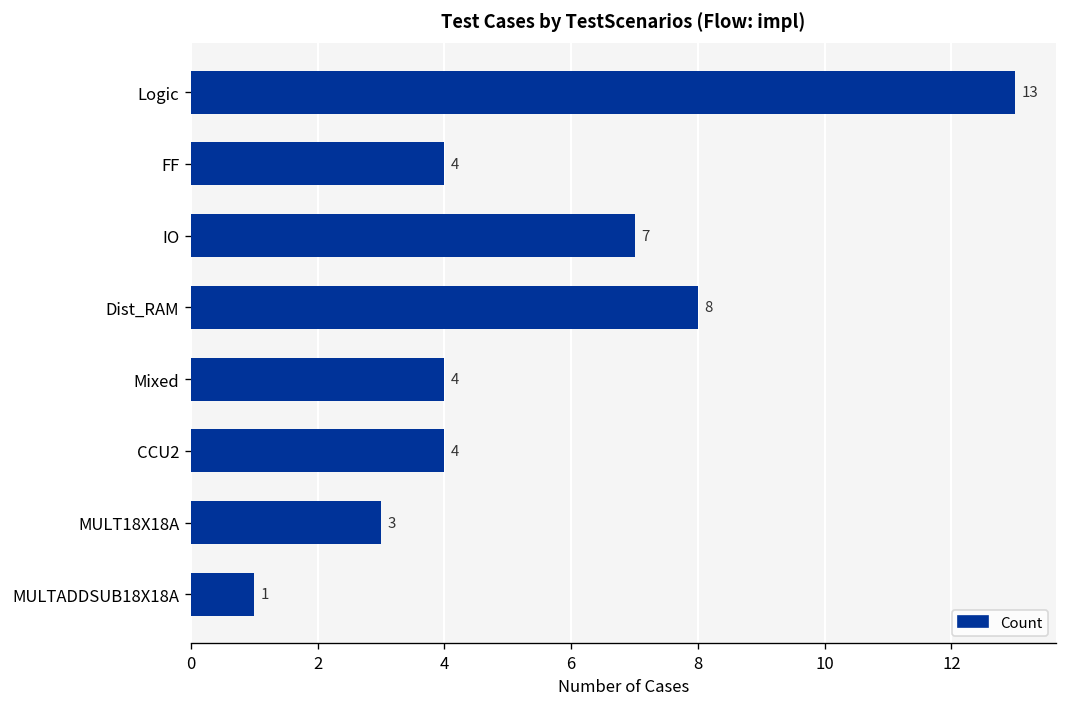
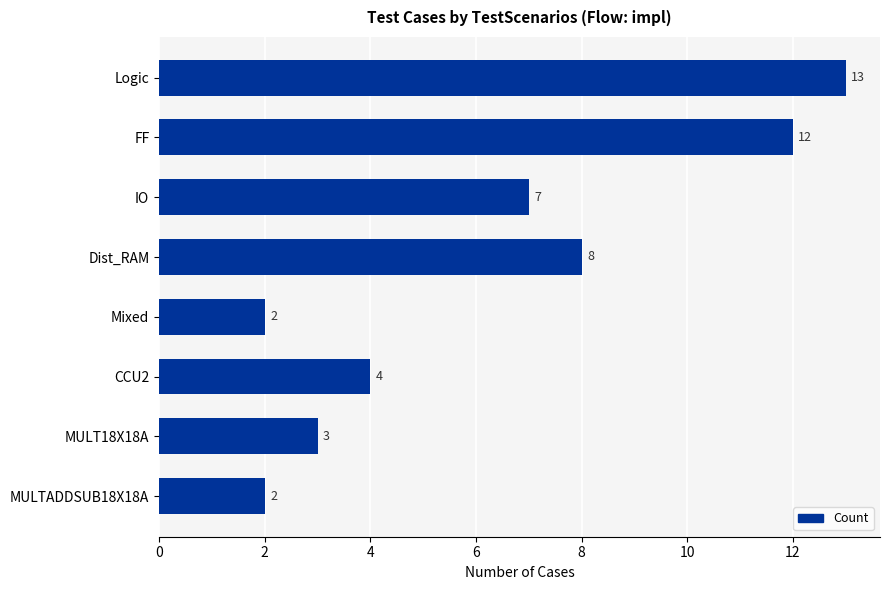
  {
    "Logic": 13,
-   "FF": 4,
+   "FF": 12,
    "IO": 7,
    "Dist_RAM": 8,
-   "Mixed": 4,
+   "Mixed": 2,
    "CCU2": 4,
    "MULT18X18A": 3,
-   "MULTADDSUB18X18A": 1
+   "MULTADDSUB18X18A": 2
  }
